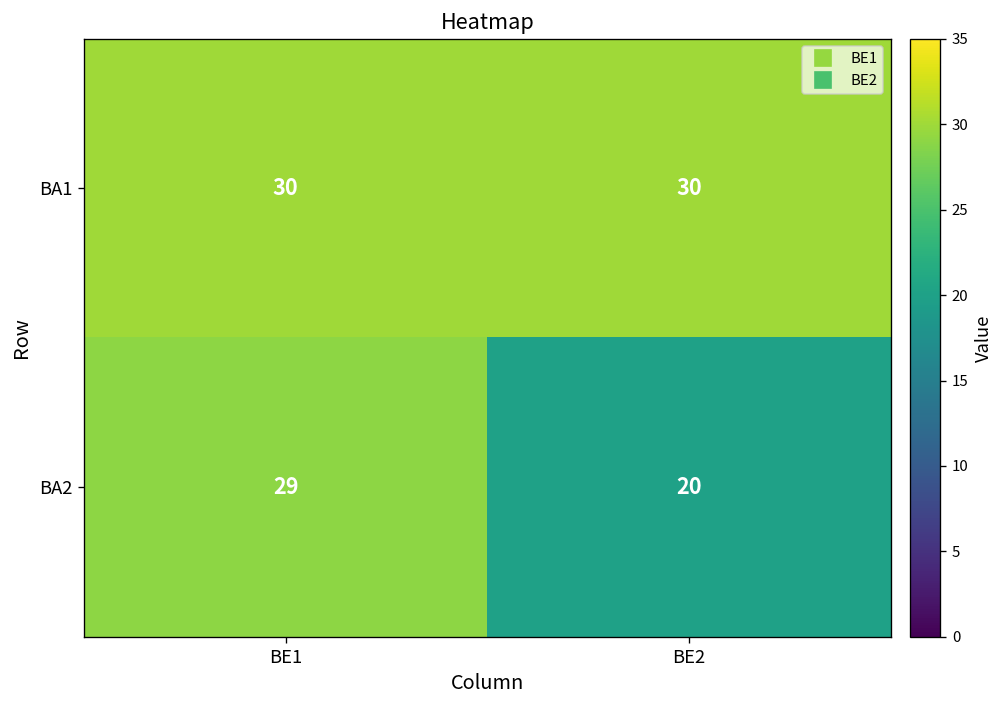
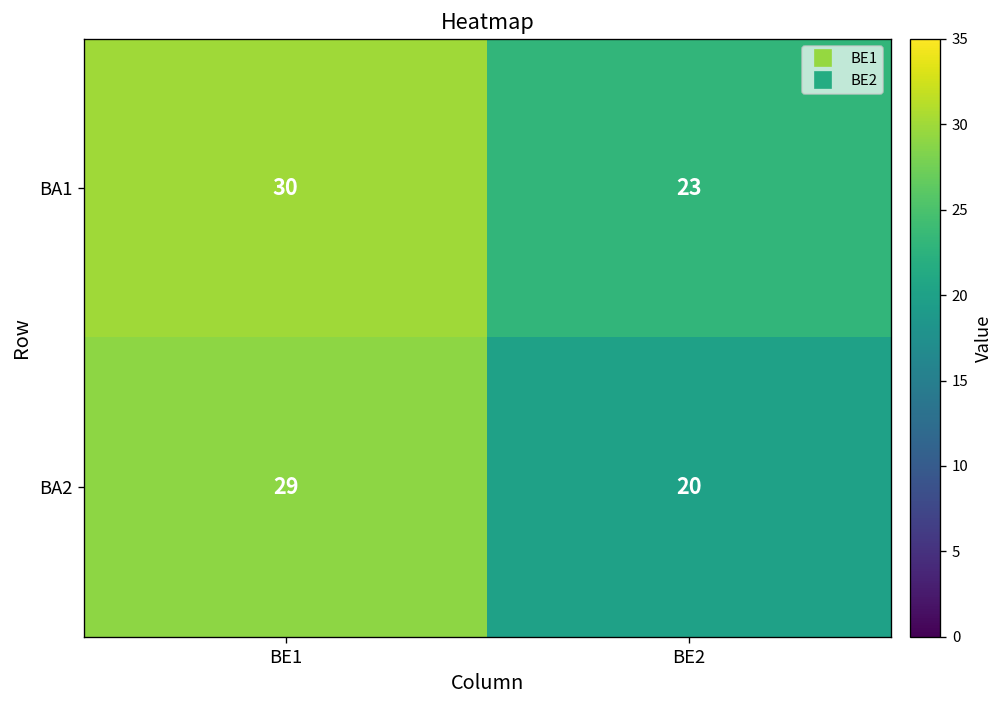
  {
    "BA1": {
      "BE1": 30,
-     "BE2": 30
+     "BE2": 23
    },
    "BA2": {
      "BE1": 29,
      "BE2": 20
    }
  }
